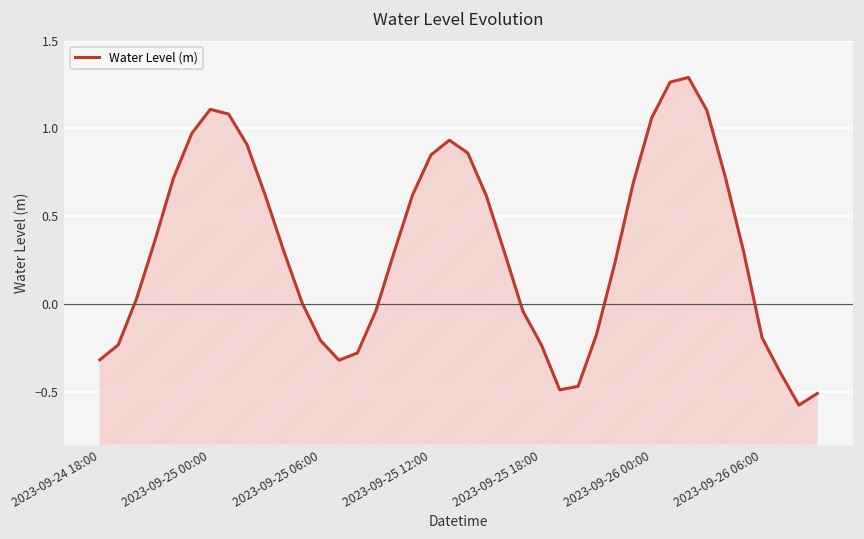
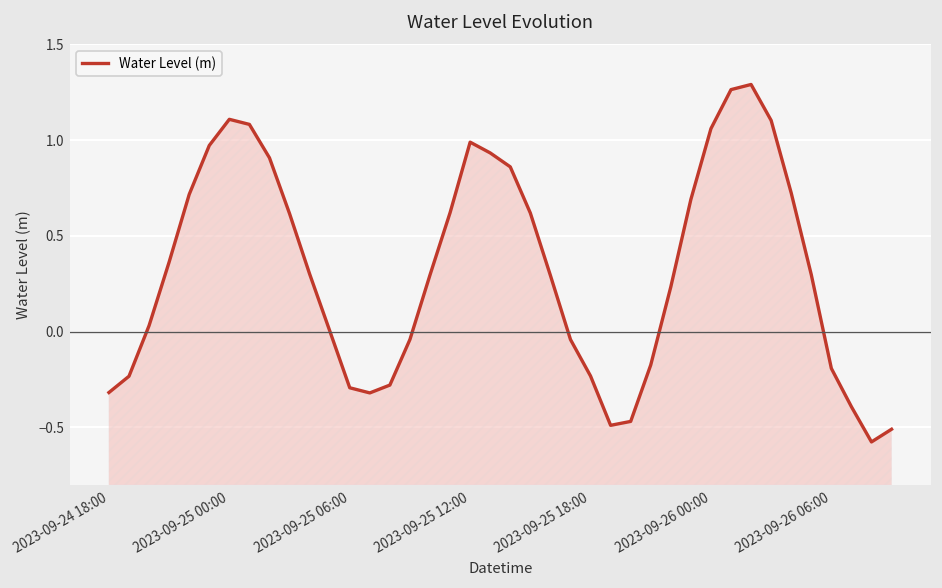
  {
    "2023-09-24 18:00": -0.32,
    "2023-09-25 00:00": 1.11,
-   "2023-09-25 06:00": -0.21,
-   "2023-09-25 12:00": 0.85,
+   "2023-09-25 06:00": -0.29,
+   "2023-09-25 12:00": 0.99,
    "2023-09-25 18:00": -0.23,
    "2023-09-26 00:00": 1.06,
    "2023-09-26 06:00": -0.19
  }
